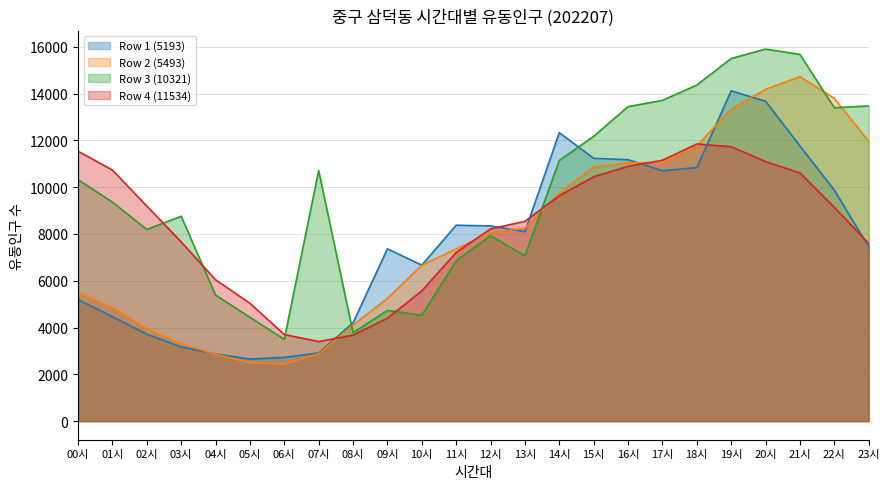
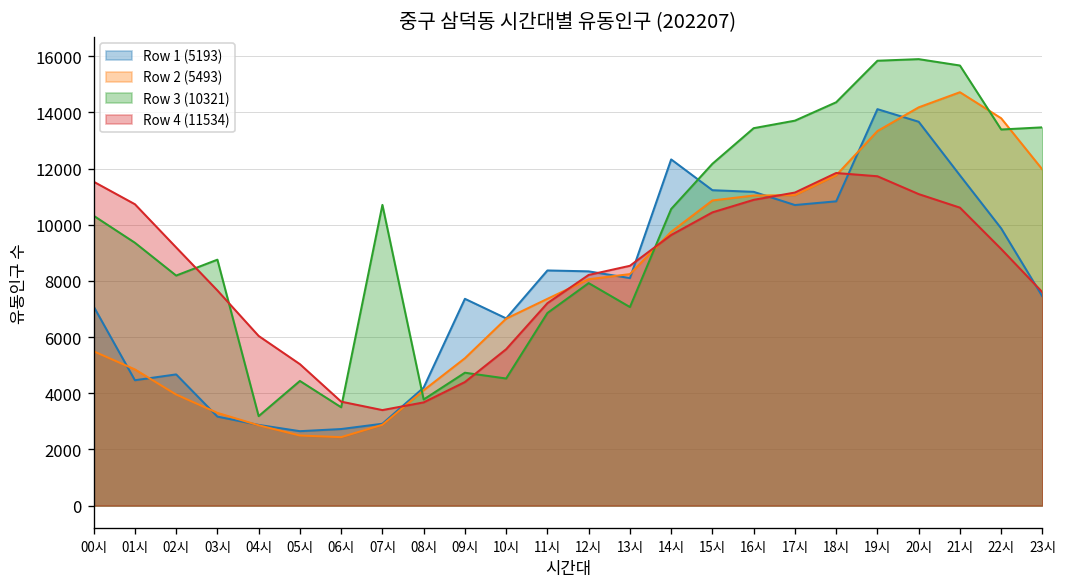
  {
    "Row 1 (5193)": {
-     "00시": 5200,
+     "00시": 7100,
      "01시": 4500,
-     "02시": 3700,
+     "02시": 4700,
      "03시": 3200,
      "05시": 2600,
      "06시": 2700,
      "09시": 7400,
      "11시": 8400,
      "12시": 8300,
      "13시": 8100,
      "14시": 12300,
      "15시": 11200,
      "16시": 11200,
      "17시": 10700,
      "18시": 10800,
      "19시": 14100,
      "20시": 13700,
      "21시": 11800,
      "22시": 9900,
      "23시": 7400
    },
    "Row 3 (10321)": {
      "00시": 10300,
      "01시": 9400,
      "02시": 8200,
      "03시": 8800,
-     "04시": 5400,
+     "04시": 3200,
      "05시": 4400,
      "06시": 3500,
      "07시": 10700,
      "09시": 4700,
      "10시": 4500,
      "11시": 6900,
      "12시": 7900,
      "13시": 7100,
-     "14시": 11100,
+     "14시": 10600,
      "15시": 12200,
      "16시": 13400,
      "17시": 13700,
      "18시": 14400,
-     "19시": 15500,
+     "19시": 15800,
      "20시": 15900,
      "21시": 15700,
      "22시": 13400,
      "23시": 13500
    }
  }
